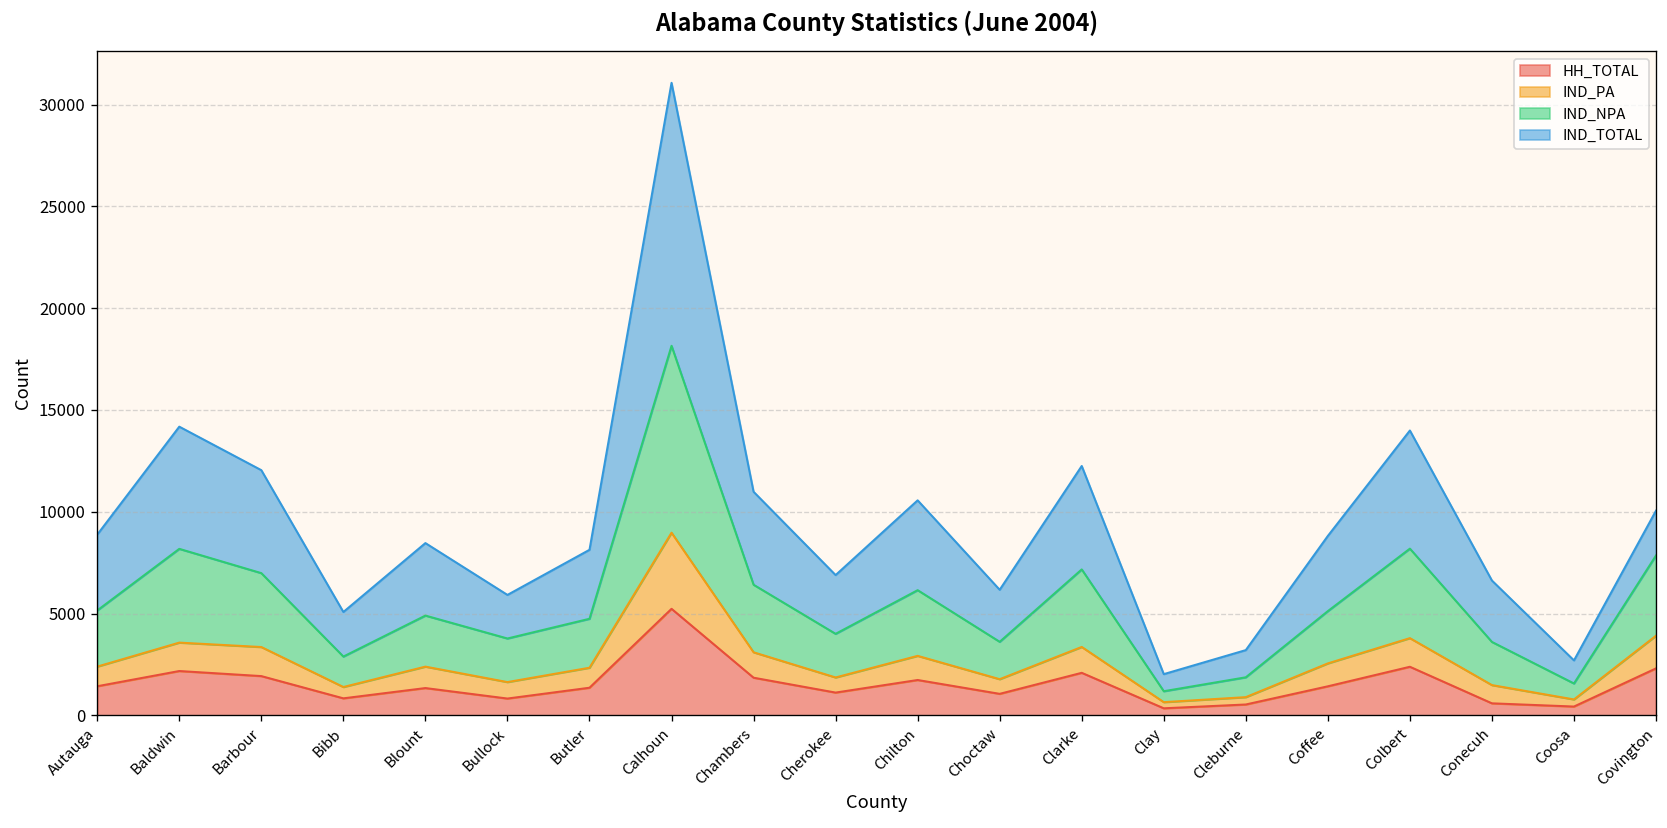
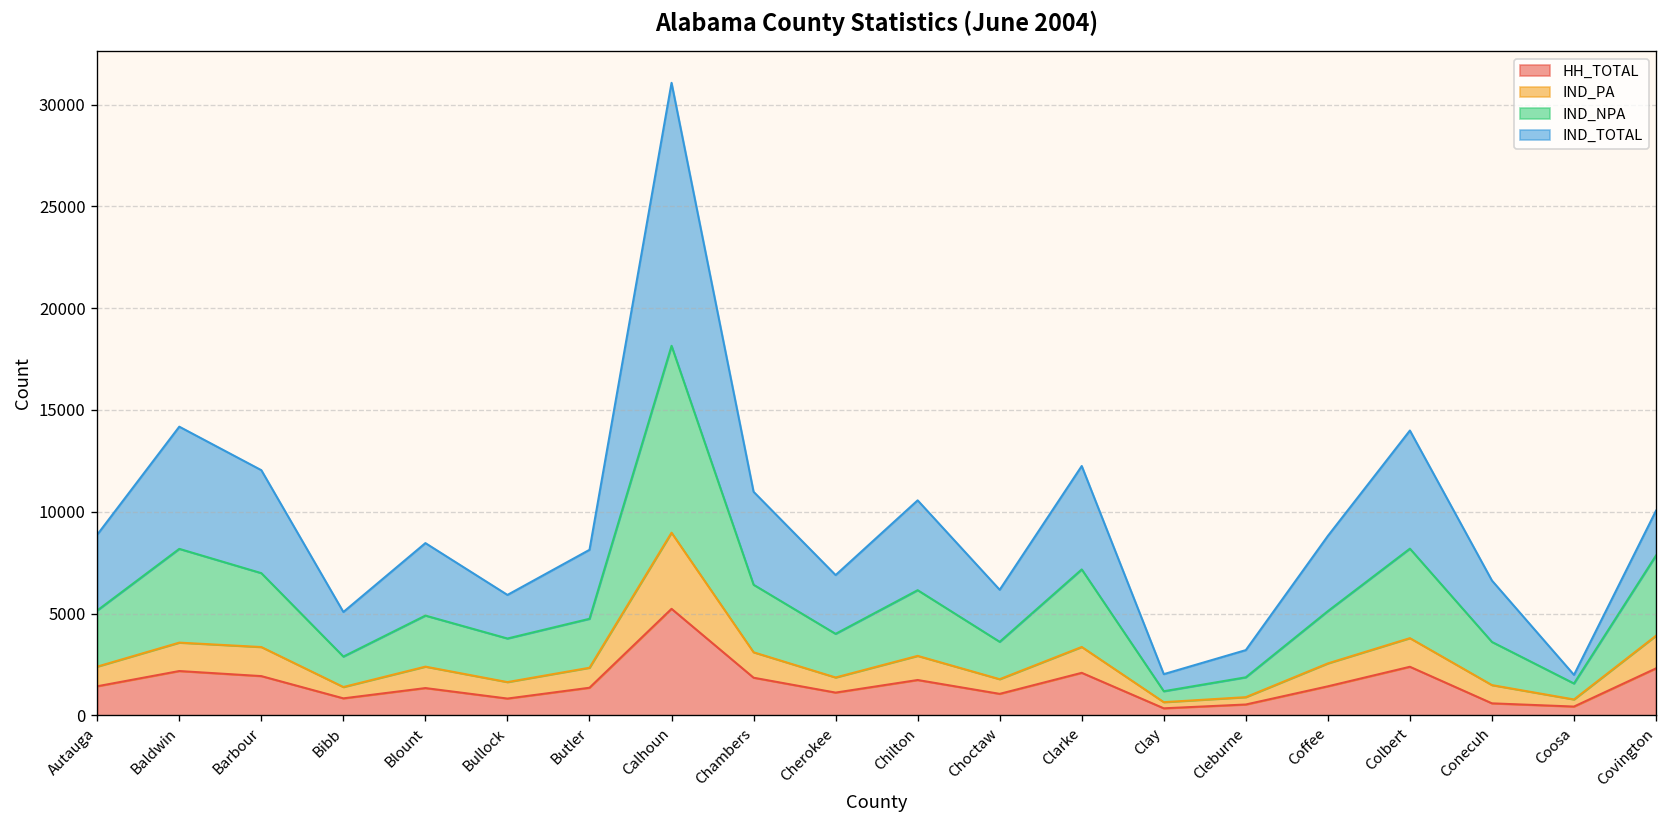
  {
    "HH_TOTAL": {
      "Autauga": 1400,
      "Baldwin": 2200,
      "Barbour": 1900,
      "Bibb": 800,
      "Blount": 1300,
      "Bullock": 800,
      "Butler": 1400,
      "Calhoun": 5200,
      "Chambers": 1800,
      "Cherokee": 1100,
      "Chilton": 1700,
      "Choctaw": 1100,
      "Clarke": 2100,
      "Clay": 300,
      "Cleburne": 500,
      "Coffee": 1400,
      "Colbert": 2400,
      "Conecuh": 600,
      "Coosa": 400,
      "Covington": 2300
    },
    "IND_PA": {
      "Autauga": 1000,
      "Baldwin": 1400,
      "Barbour": 1400,
      "Bibb": 600,
      "Blount": 1100,
      "Bullock": 800,
      "Butler": 1000,
      "Calhoun": 3700,
      "Chambers": 1200,
      "Cherokee": 700,
      "Chilton": 1200,
      "Choctaw": 700,
      "Clarke": 1300,
      "Clay": 300,
      "Cleburne": 400,
      "Coffee": 1100,
      "Colbert": 1400,
      "Conecuh": 900,
      "Coosa": 300,
      "Covington": 1600
    },
    "IND_NPA": {
      "Autauga": 2800,
      "Baldwin": 4600,
      "Barbour": 3600,
      "Bibb": 1500,
      "Blount": 2500,
      "Bullock": 2100,
      "Butler": 2400,
      "Calhoun": 9200,
      "Chambers": 3300,
      "Cherokee": 2100,
      "Chilton": 3200,
      "Choctaw": 1800,
      "Clarke": 3800,
      "Clay": 500,
      "Cleburne": 1000,
      "Coffee": 2600,
      "Colbert": 4400,
      "Conecuh": 2100,
      "Coosa": 800,
      "Covington": 3900
    },
    "IND_TOTAL": {
      "Autauga": 3700,
      "Baldwin": 6000,
      "Barbour": 5100,
      "Bibb": 2200,
      "Blount": 3600,
      "Bullock": 2100,
      "Butler": 3400,
      "Calhoun": 12900,
      "Chambers": 4600,
      "Cherokee": 2900,
      "Chilton": 4400,
      "Choctaw": 2600,
      "Clarke": 5100,
      "Clay": 800,
      "Cleburne": 1300,
      "Coffee": 3700,
      "Colbert": 5800,
      "Conecuh": 3000,
-     "Coosa": 1100,
+     "Coosa": 400,
      "Covington": 2200
    }
  }
